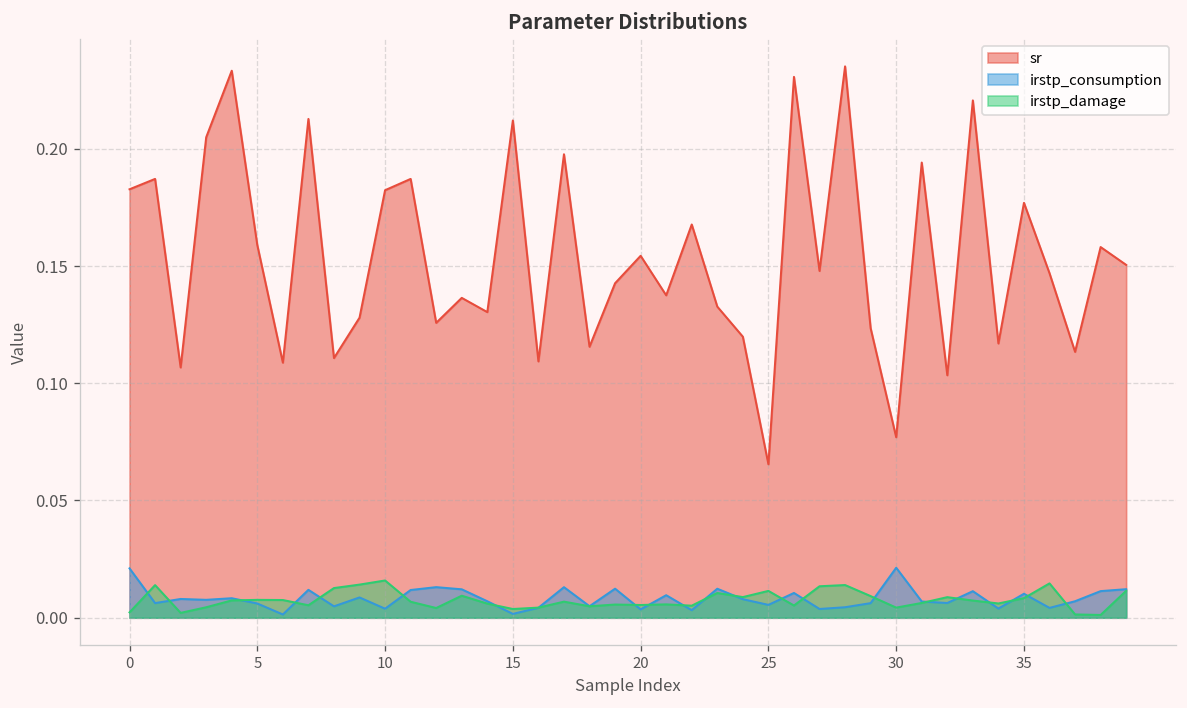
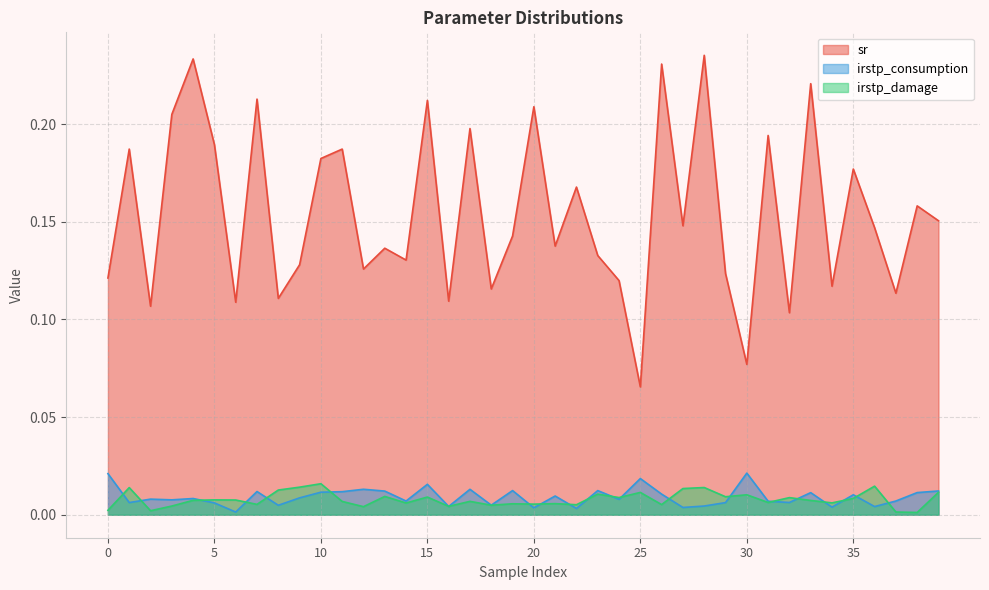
  {
    "sr": {
-     "0": 0.183,
-     "5": 0.159,
+     "0": 0.121,
+     "5": 0.189,
      "10": 0.182,
      "15": 0.212,
-     "20": 0.154,
+     "20": 0.209,
      "25": 0.065,
      "30": 0.077,
      "35": 0.177
    },
    "irstp_consumption": {
      "0": 0.021,
      "5": 0.006,
-     "10": 0.004,
-     "15": 0.002,
+     "10": 0.012,
+     "15": 0.016,
      "20": 0.004,
-     "25": 0.005,
+     "25": 0.019,
      "30": 0.021,
      "35": 0.010
    },
    "irstp_damage": {
      "0": 0.002,
      "5": 0.008,
      "10": 0.016,
-     "15": 0.004,
+     "15": 0.009,
      "20": 0.005,
      "25": 0.011,
-     "30": 0.004,
+     "30": 0.010,
      "35": 0.008
    }
  }
